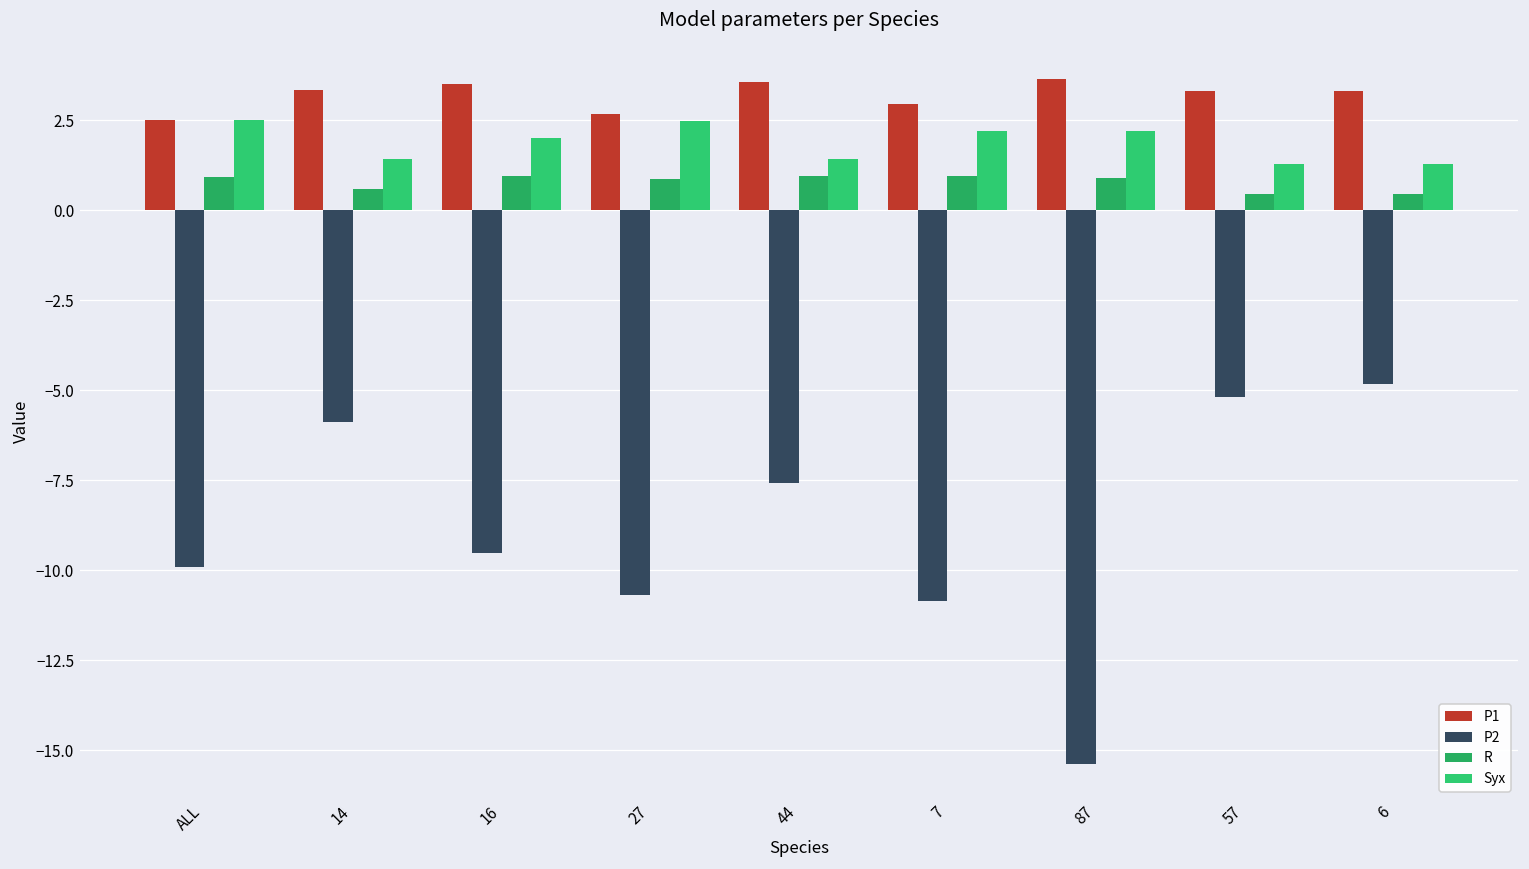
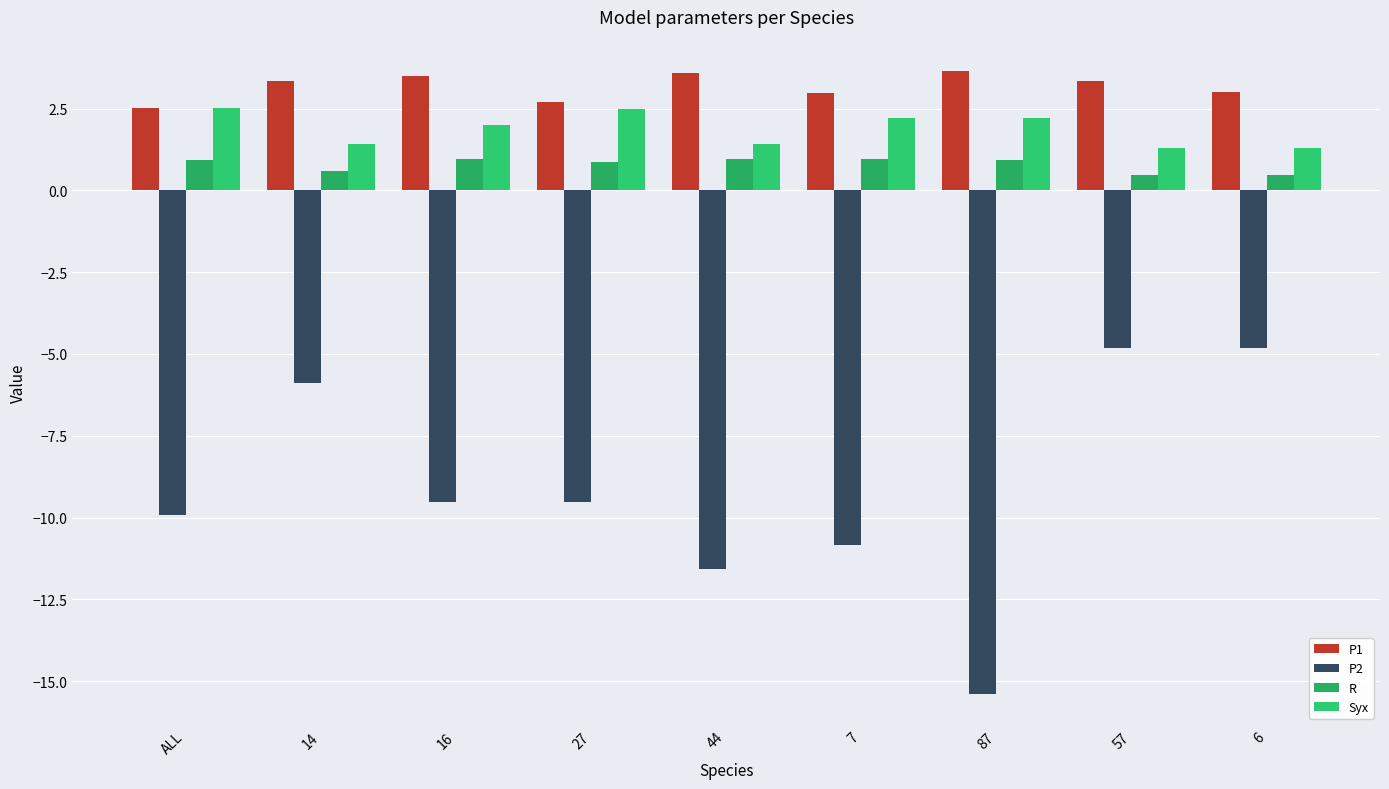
  {
    "P1": {
      "ALL": 2.5,
      "14": 3.3,
      "16": 3.5,
      "27": 2.7,
      "44": 3.6,
      "7": 3.0,
      "87": 3.7,
      "57": 3.3,
-     "6": 3.3
+     "6": 3.0
    },
    "P2": {
      "ALL": -9.9,
      "14": -5.9,
      "16": -9.5,
-     "27": -10.7,
-     "44": -7.6,
+     "27": -9.5,
+     "44": -11.6,
      "7": -10.9,
      "87": -15.4,
-     "57": -5.2,
+     "57": -4.8,
      "6": -4.8
    }
  }
